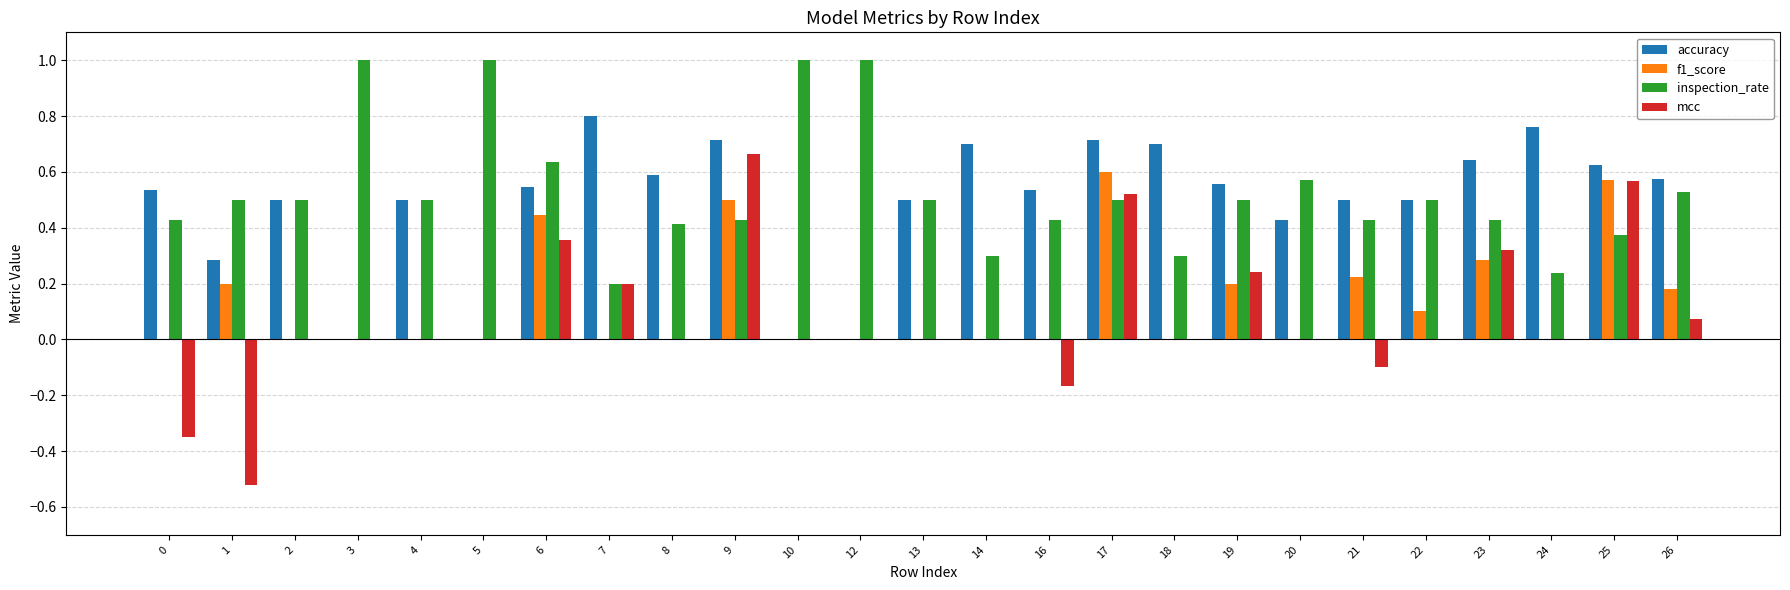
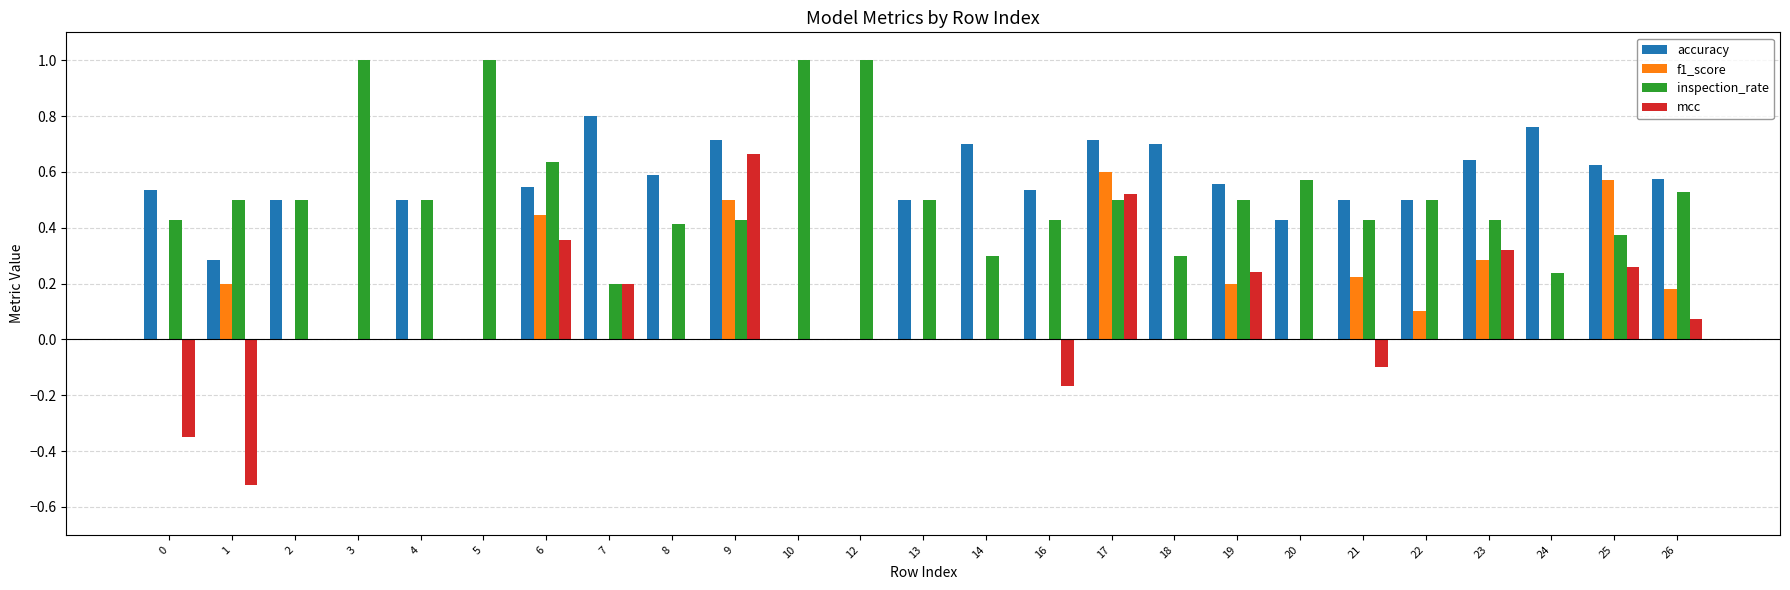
  {
    "accuracy": {
      "0": 0.54,
      "1": 0.29,
      "2": 0.50,
      "3": 0.00,
      "4": 0.50,
      "5": 0.00,
      "6": 0.55,
      "7": 0.80,
      "8": 0.59,
      "9": 0.71,
      "10": 0.00,
      "12": 0.00,
      "13": 0.50,
      "14": 0.70,
      "16": 0.54,
      "17": 0.71,
      "18": 0.70,
      "19": 0.56,
      "20": 0.43,
      "21": 0.50,
      "22": 0.50,
      "23": 0.64,
      "24": 0.76,
      "25": 0.63,
      "26": 0.58
    },
    "f1_score": {
      "0": 0.00,
      "1": 0.20,
      "2": 0.00,
      "3": 0.00,
      "4": 0.00,
      "5": 0.00,
      "6": 0.44,
      "7": 0.00,
      "8": 0.00,
      "9": 0.50,
      "10": 0.00,
      "12": 0.00,
      "13": 0.00,
      "14": 0.00,
      "16": 0.00,
      "17": 0.60,
      "18": 0.00,
      "19": 0.20,
      "20": 0.00,
      "21": 0.22,
      "22": 0.10,
      "23": 0.29,
      "24": 0.00,
      "25": 0.57,
      "26": 0.18
    },
    "inspection_rate": {
      "0": 0.43,
      "1": 0.50,
      "2": 0.50,
      "3": 1.00,
      "4": 0.50,
      "5": 1.00,
      "6": 0.64,
      "7": 0.20,
      "8": 0.41,
      "9": 0.43,
      "10": 1.00,
      "12": 1.00,
      "13": 0.50,
      "14": 0.30,
      "16": 0.43,
      "17": 0.50,
      "18": 0.30,
      "19": 0.50,
      "20": 0.57,
      "21": 0.43,
      "22": 0.50,
      "23": 0.43,
      "24": 0.24,
      "25": 0.38,
      "26": 0.53
    },
    "mcc": {
      "0": -0.35,
      "1": -0.52,
      "2": 0.00,
      "3": 0.00,
      "4": 0.00,
      "5": 0.00,
      "6": 0.36,
      "7": 0.20,
      "8": 0.00,
      "9": 0.66,
      "10": 0.00,
      "12": 0.00,
      "13": 0.00,
      "14": 0.00,
      "16": -0.17,
      "17": 0.52,
      "18": 0.00,
      "19": 0.24,
      "20": 0.00,
      "21": -0.10,
      "22": 0.00,
      "23": 0.32,
      "24": 0.00,
-     "25": 0.57,
+     "25": 0.26,
      "26": 0.07
    }
  }
